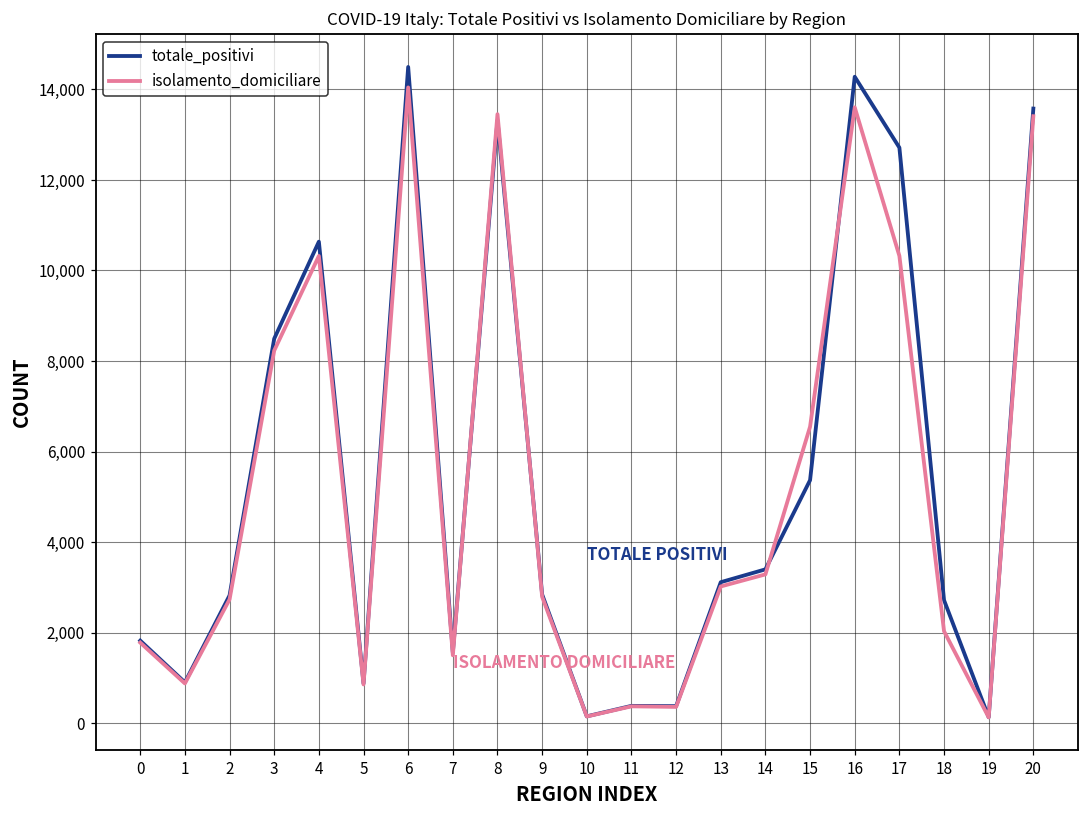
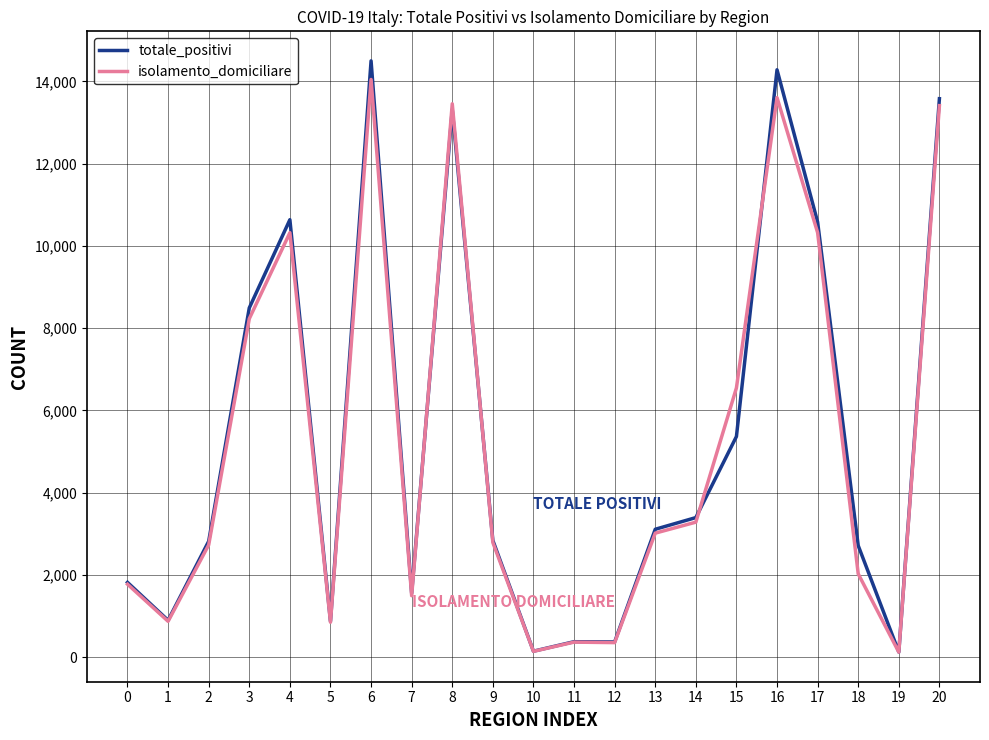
  {
    "totale_positivi": {
      "2": "2,800",
      "3": "8,500",
      "4": "10,600",
      "6": "14,500",
      "7": "1,600",
      "8": "13,300",
      "13": "3,100",
      "14": "3,400",
      "15": "5,400",
      "16": "14,300",
-     "17": "12,700",
+     "17": "10,600",
      "18": "2,700",
      "20": "13,600"
    },
    "isolamento_domiciliare": {
      "2": "2,700",
      "3": "8,200",
      "4": "10,300",
      "6": "14,000",
      "7": "1,500",
      "8": "13,500",
      "13": "3,000",
      "14": "3,300",
      "15": "6,500",
      "16": "13,600",
      "17": "10,300",
      "18": "2,000",
      "20": "13,400"
    }
  }
